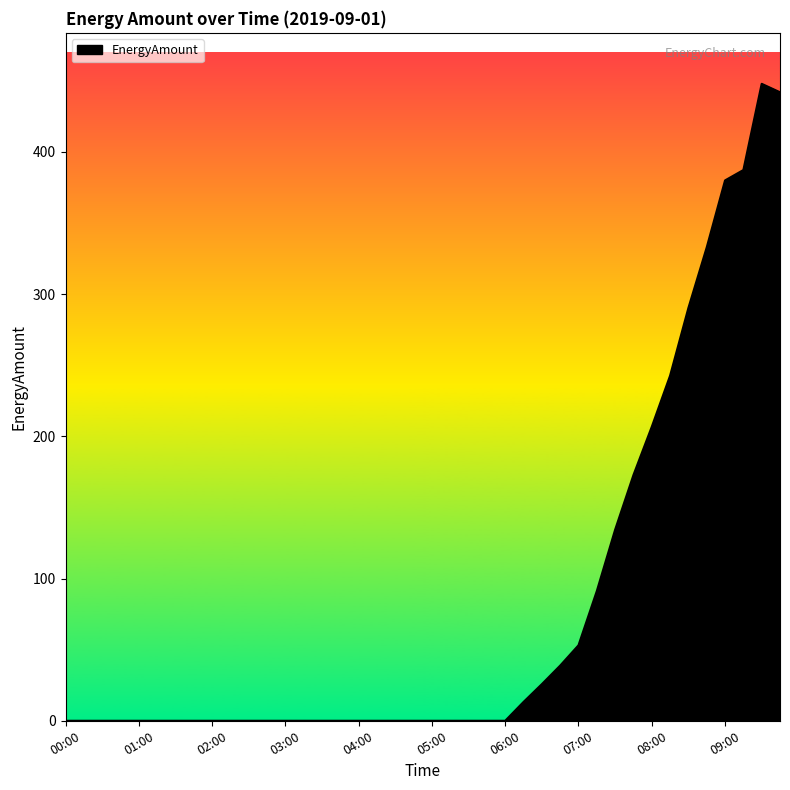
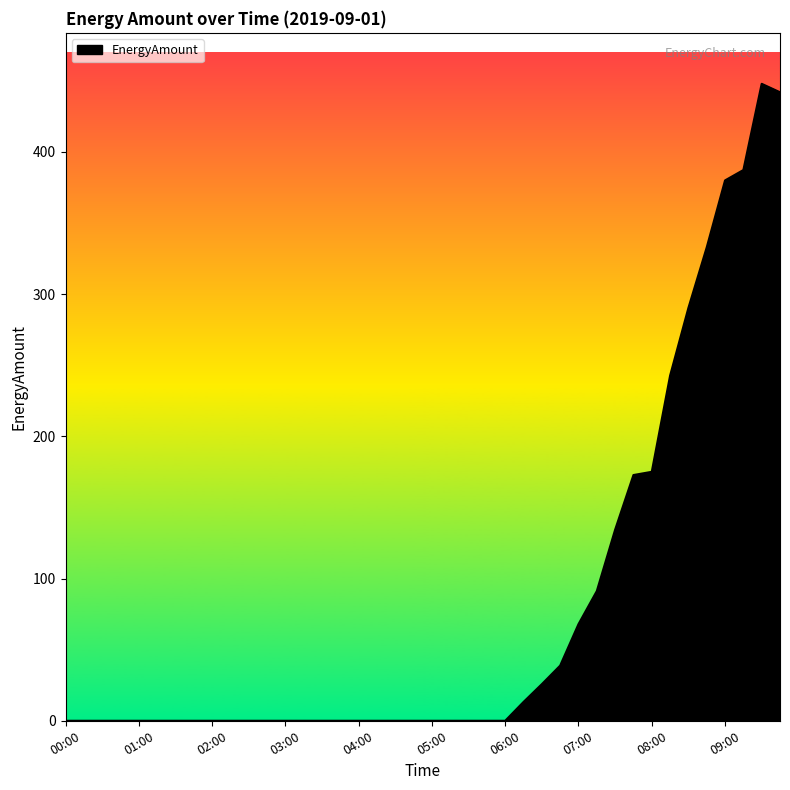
  {
    "00:00": 0,
    "01:00": 0,
    "02:00": 0,
    "03:00": 0,
    "04:00": 0,
    "05:00": 0,
    "06:00": 0,
-   "07:00": 53,
-   "08:00": 207,
+   "07:00": 68,
+   "08:00": 175,
    "09:00": 380
  }
